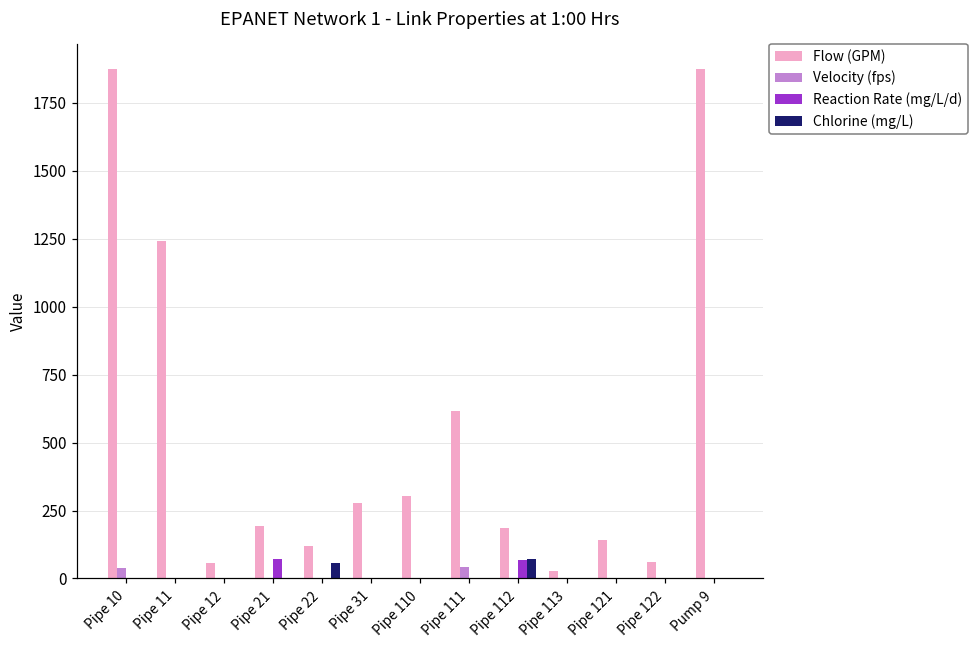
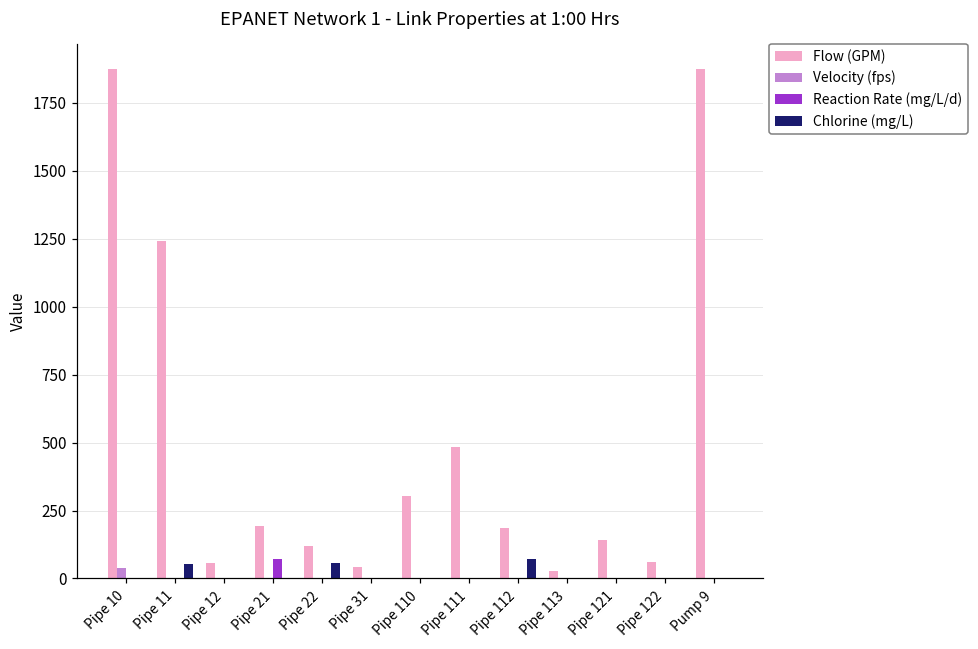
  {
    "Flow (GPM)": {
      "Pipe 10": 1870,
      "Pipe 11": 1240,
      "Pipe 12": 60,
      "Pipe 21": 190,
      "Pipe 22": 120,
-     "Pipe 31": 280,
+     "Pipe 31": 40,
      "Pipe 110": 310,
-     "Pipe 111": 620,
+     "Pipe 111": 480,
      "Pipe 112": 190,
      "Pipe 113": 30,
      "Pipe 121": 140,
      "Pipe 122": 60,
      "Pump 9": 1870
    },
    "Velocity (fps)": {
      "Pipe 10": 40,
-     "Pipe 111": 40,
+     "Pipe 111": 0,
      "Pump 9": 0
    },
    "Reaction Rate (mg/L/d)": {
      "Pipe 21": 70,
-     "Pipe 112": 70,
+     "Pipe 112": 0,
      "Pump 9": 0
    },
    "Chlorine (mg/L)": {
-     "Pipe 11": 0,
+     "Pipe 11": 50,
      "Pipe 22": 60,
      "Pipe 112": 70
    }
  }
